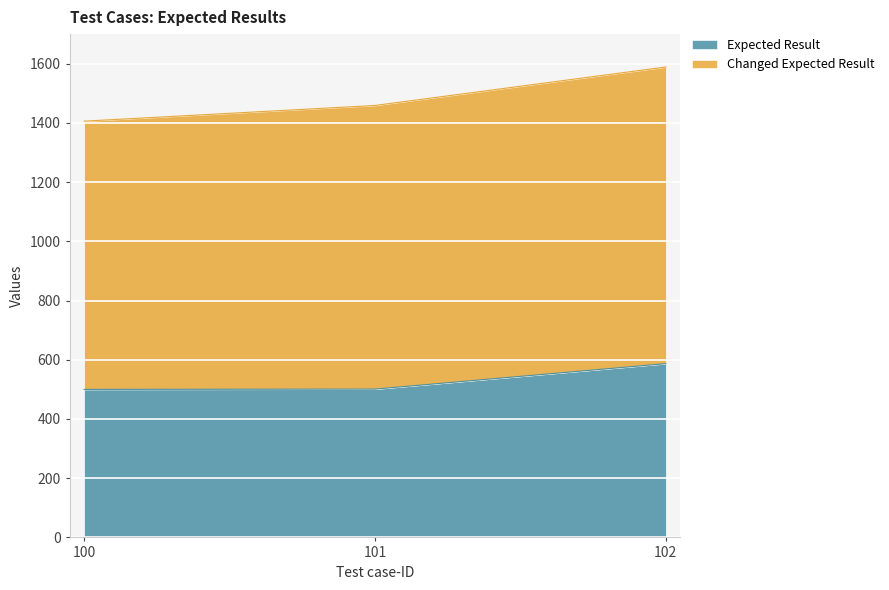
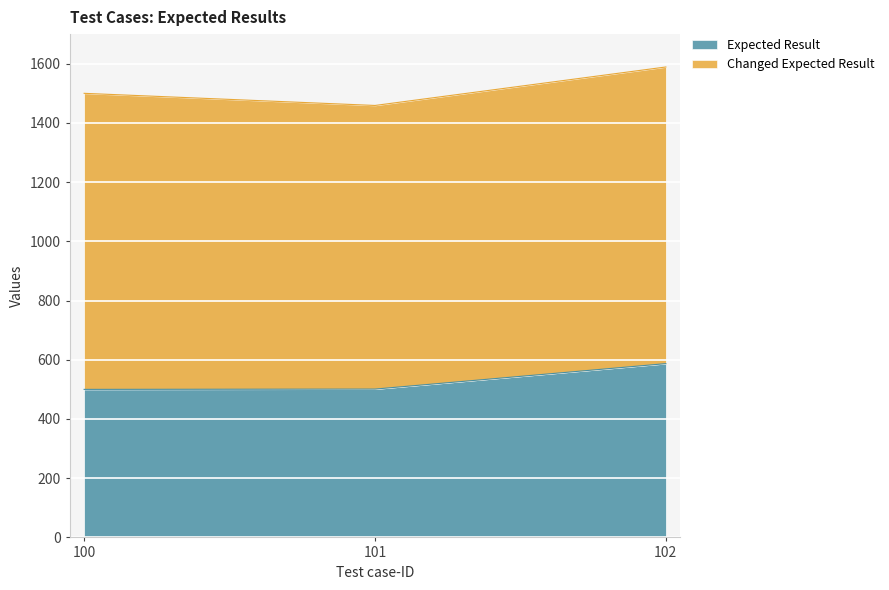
  {
    "Expected Result": {
      "100": 500,
      "101": 500,
      "102": 590
    },
    "Changed Expected Result": {
-     "100": 910,
+     "100": 1000,
      "101": 960,
      "102": 1000
    }
  }
